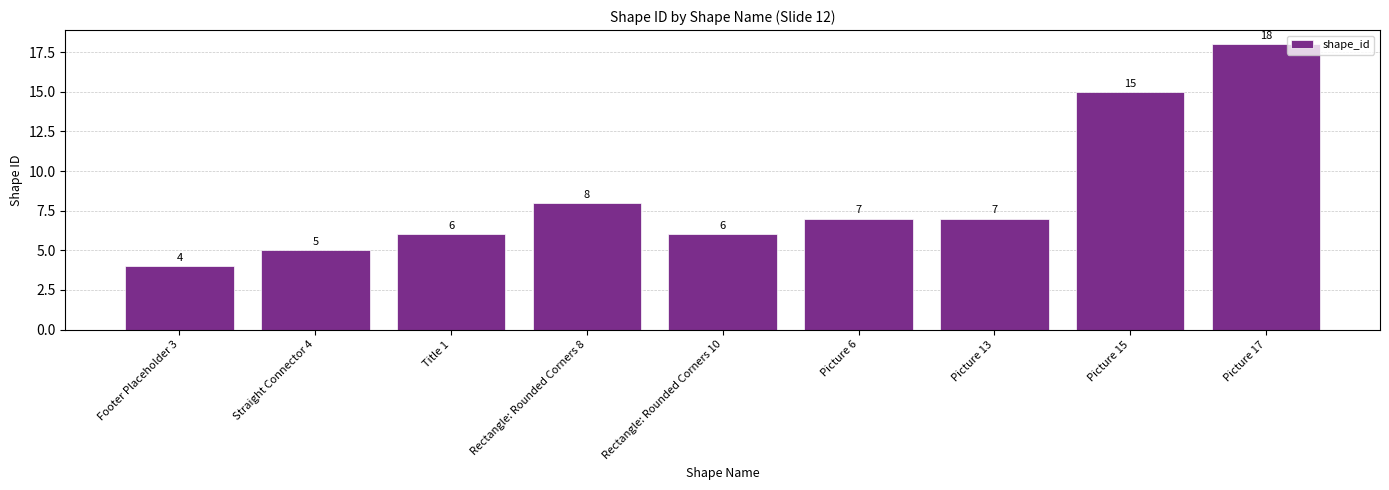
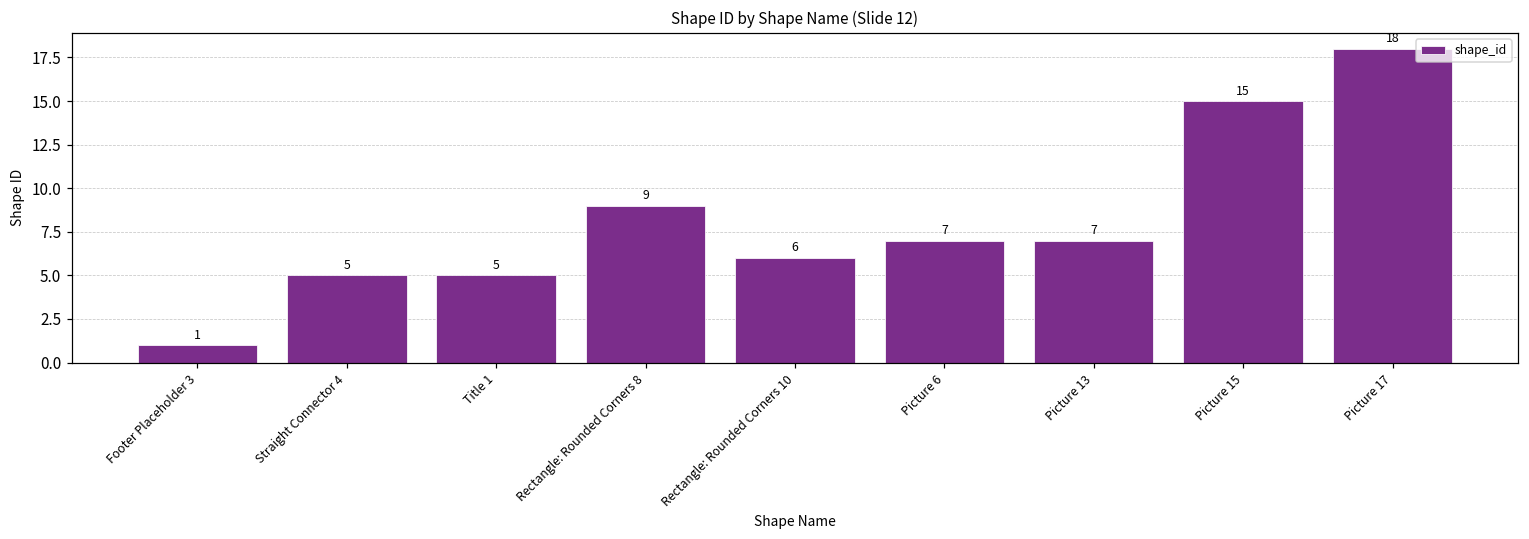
  {
-   "Footer Placeholder 3": 4,
+   "Footer Placeholder 3": 1,
    "Straight Connector 4": 5,
-   "Title 1": 6,
-   "Rectangle: Rounded Corners 8": 8,
+   "Title 1": 5,
+   "Rectangle: Rounded Corners 8": 9,
    "Rectangle: Rounded Corners 10": 6,
    "Picture 6": 7,
    "Picture 13": 7,
    "Picture 15": 15,
    "Picture 17": 18
  }
